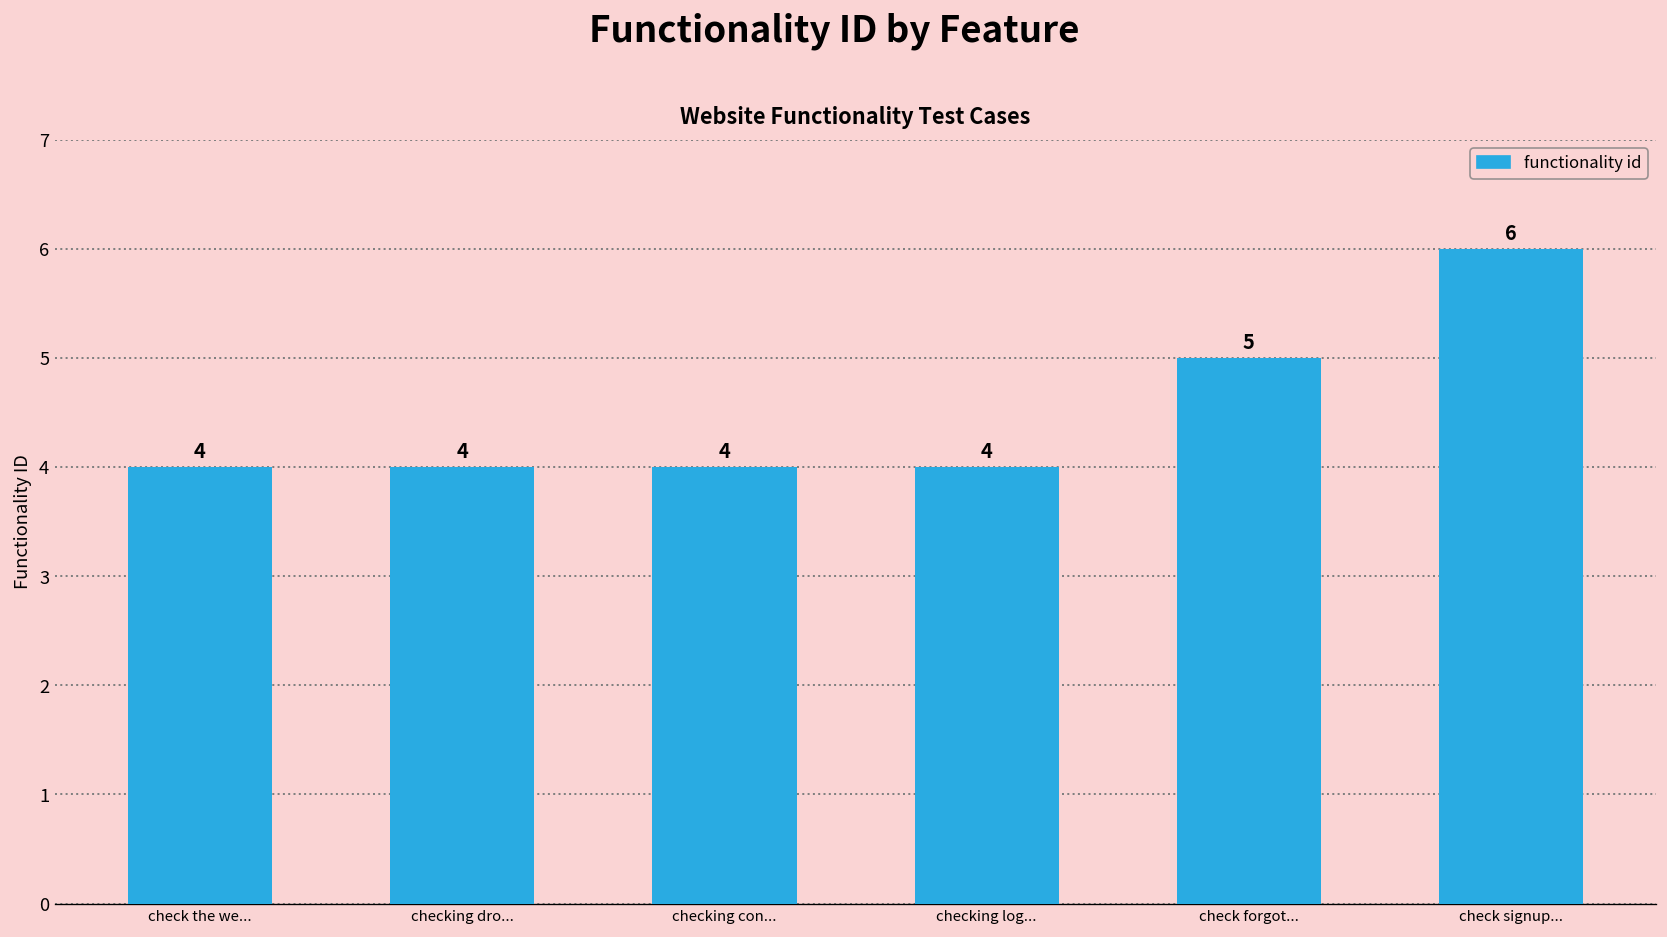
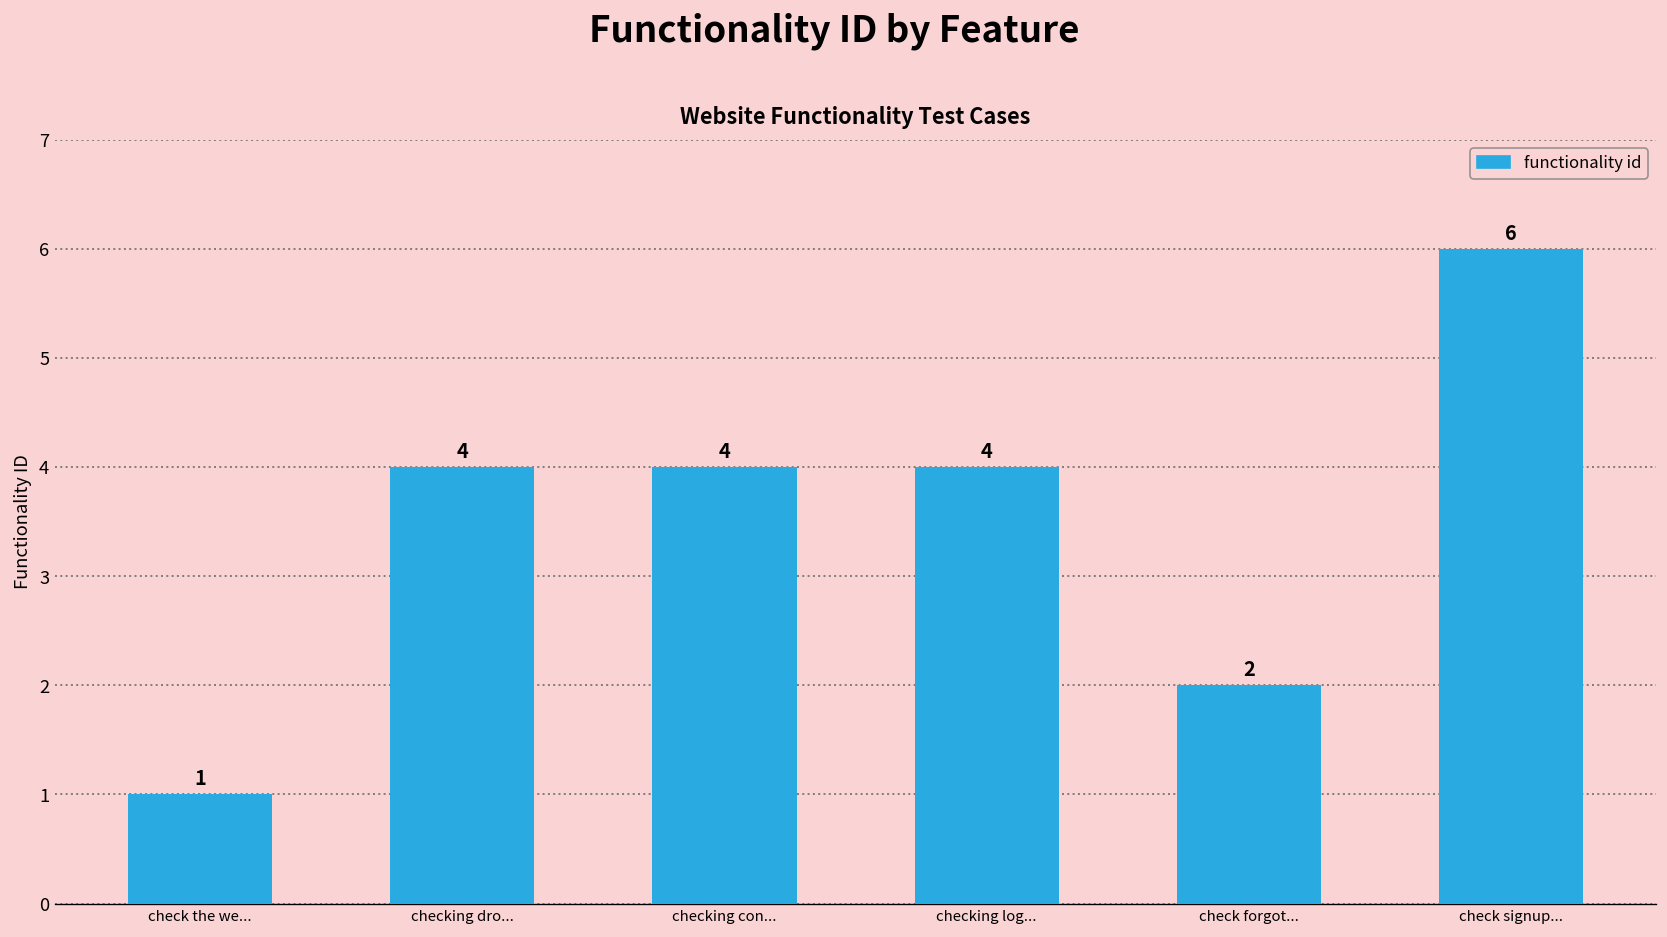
  {
-   "check the we...": 4,
+   "check the we...": 1,
    "checking dro...": 4,
    "checking con...": 4,
    "checking log...": 4,
-   "check forgot...": 5,
+   "check forgot...": 2,
    "check signup...": 6
  }
